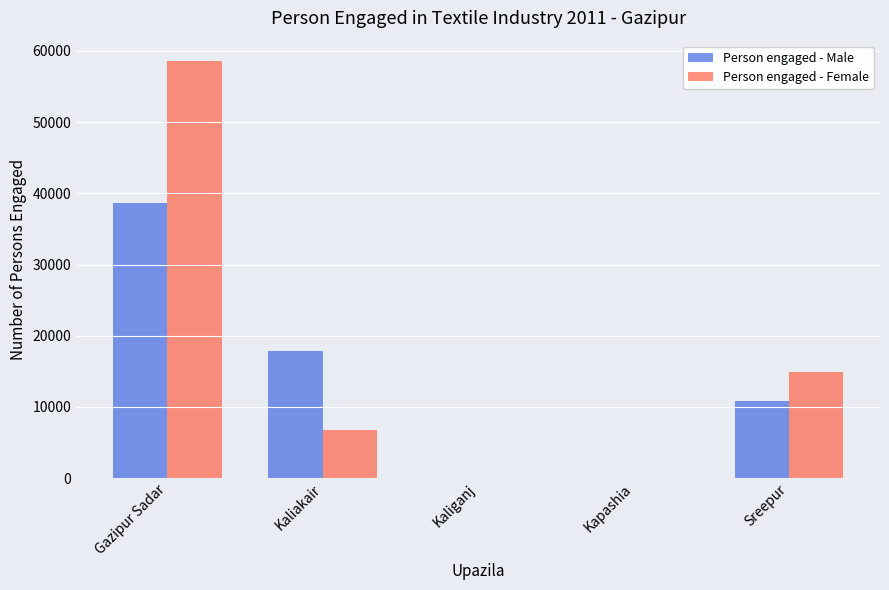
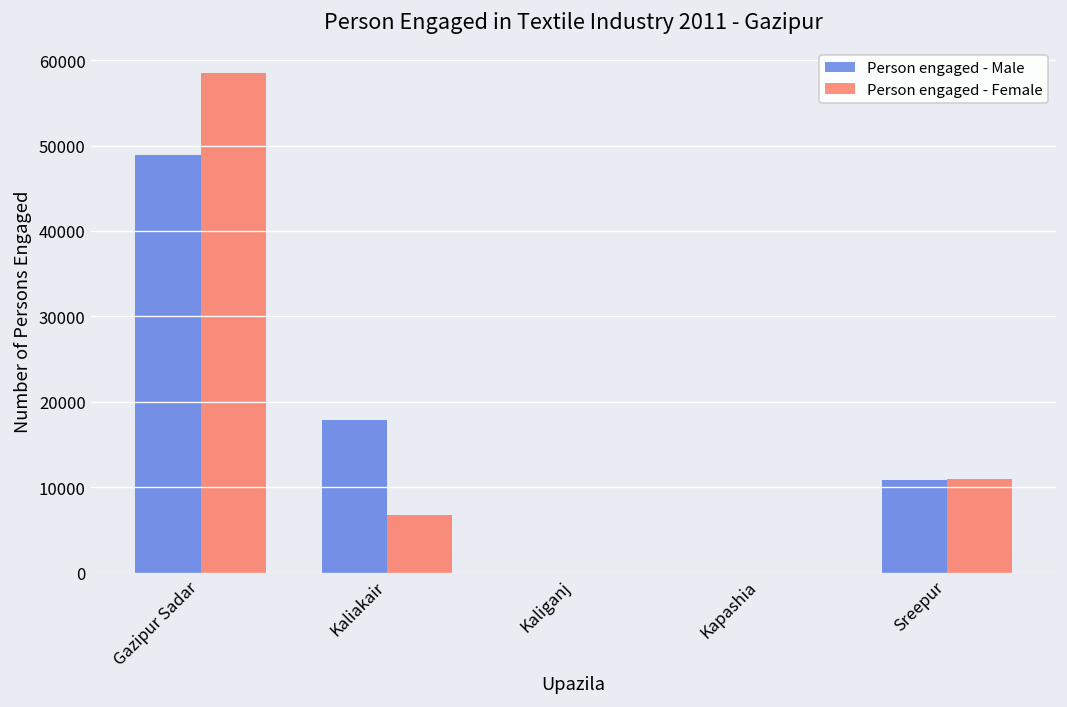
  {
    "Person engaged - Male": {
-     "Gazipur Sadar": 39000,
+     "Gazipur Sadar": 49000,
      "Kaliakair": 18000,
      "Kaliganj": 0,
      "Kapashia": 0,
      "Sreepur": 11000
    },
    "Person engaged - Female": {
      "Gazipur Sadar": 59000,
      "Kaliakair": 7000,
      "Kaliganj": 0,
      "Kapashia": 0,
-     "Sreepur": 15000
+     "Sreepur": 11000
    }
  }
